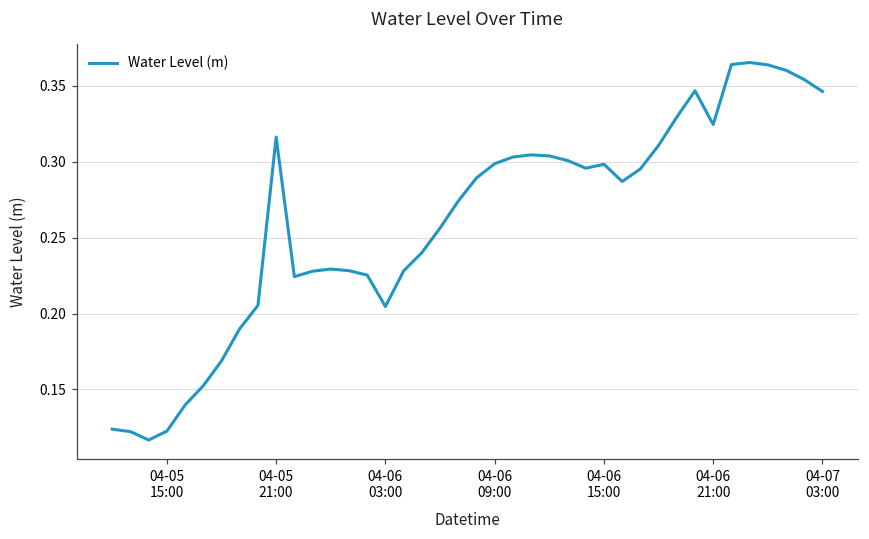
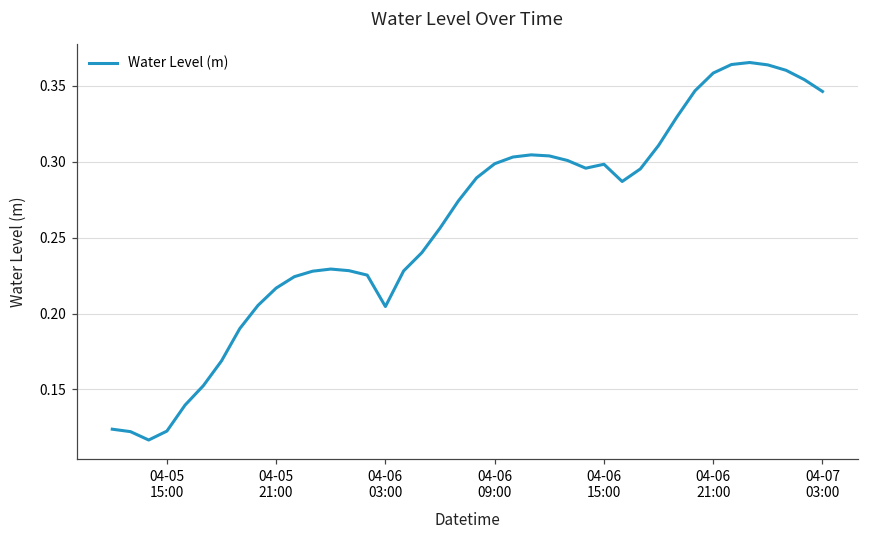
  {
    "04-05 15:00": 0.122,
-   "04-05 21:00": 0.316,
+   "04-05 21:00": 0.217,
    "04-06 03:00": 0.205,
    "04-06 09:00": 0.299,
    "04-06 15:00": 0.298,
-   "04-06 21:00": 0.325,
+   "04-06 21:00": 0.359,
    "04-07 03:00": 0.346
  }
